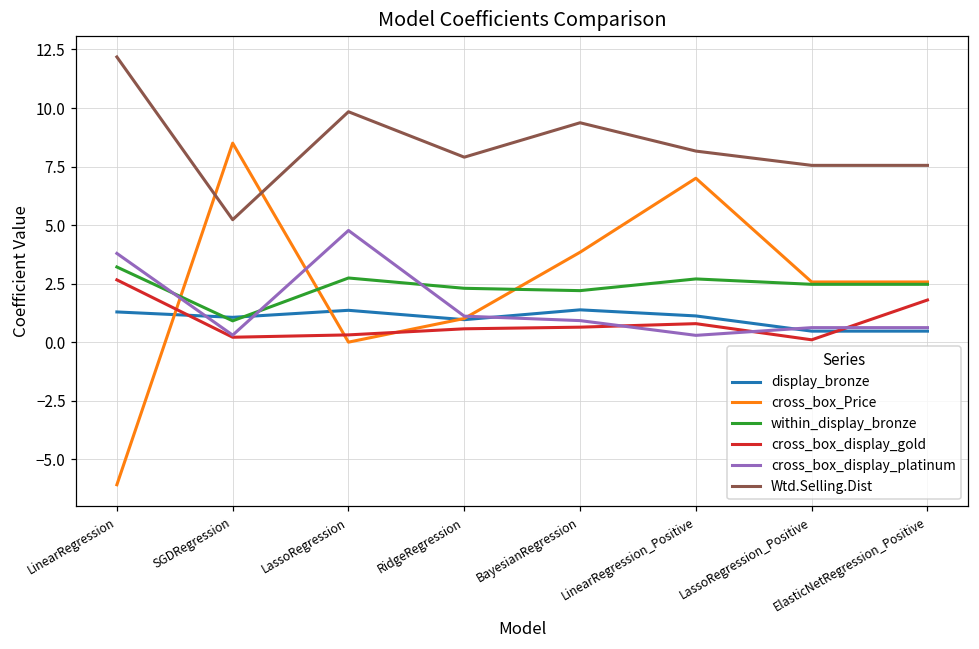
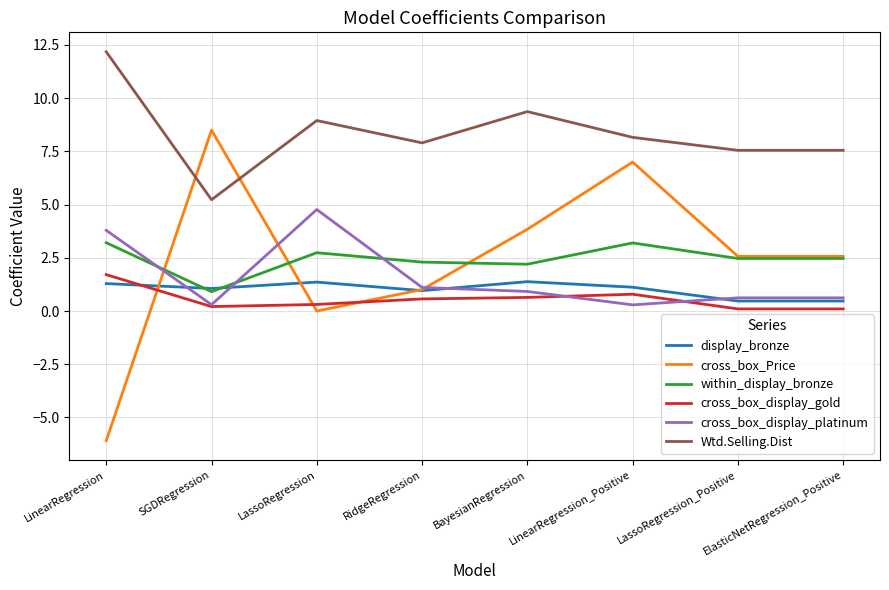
  {
    "display_bronze": {
      "LinearRegression": 1.3,
      "SGDRegression": 1.1,
      "LassoRegression": 1.4,
      "BayesianRegression": 1.4,
      "LinearRegression_Positive": 1.1,
      "LassoRegression_Positive": 0.5,
      "ElasticNetRegression_Positive": 0.5
    },
    "cross_box_Price": {
      "LinearRegression": -6.1,
      "SGDRegression": 8.5,
      "LassoRegression": 0.0,
      "BayesianRegression": 3.8,
      "LinearRegression_Positive": 7.0
    },
    "within_display_bronze": {
      "LinearRegression": 3.2,
      "SGDRegression": 0.9,
      "LassoRegression": 2.7,
      "RidgeRegression": 2.3,
      "BayesianRegression": 2.2,
-     "LinearRegression_Positive": 2.7
+     "LinearRegression_Positive": 3.2
    },
    "cross_box_display_gold": {
-     "LinearRegression": 2.7,
+     "LinearRegression": 1.7,
      "LassoRegression": 0.3,
      "RidgeRegression": 0.6,
      "BayesianRegression": 0.6,
      "LinearRegression_Positive": 0.8,
      "LassoRegression_Positive": 0.1,
-     "ElasticNetRegression_Positive": 1.8
+     "ElasticNetRegression_Positive": 0.1
    },
    "cross_box_display_platinum": {
      "LinearRegression": 3.8,
      "LassoRegression": 4.8,
      "BayesianRegression": 0.9,
      "LinearRegression_Positive": 0.3,
      "LassoRegression_Positive": 0.6,
      "ElasticNetRegression_Positive": 0.6
    },
    "Wtd.Selling.Dist": {
      "LinearRegression": 12.2,
      "SGDRegression": 5.2,
-     "LassoRegression": 9.8,
+     "LassoRegression": 9.0,
      "RidgeRegression": 7.9,
      "BayesianRegression": 9.4,
      "LinearRegression_Positive": 8.2,
      "LassoRegression_Positive": 7.6,
      "ElasticNetRegression_Positive": 7.6
    }
  }
